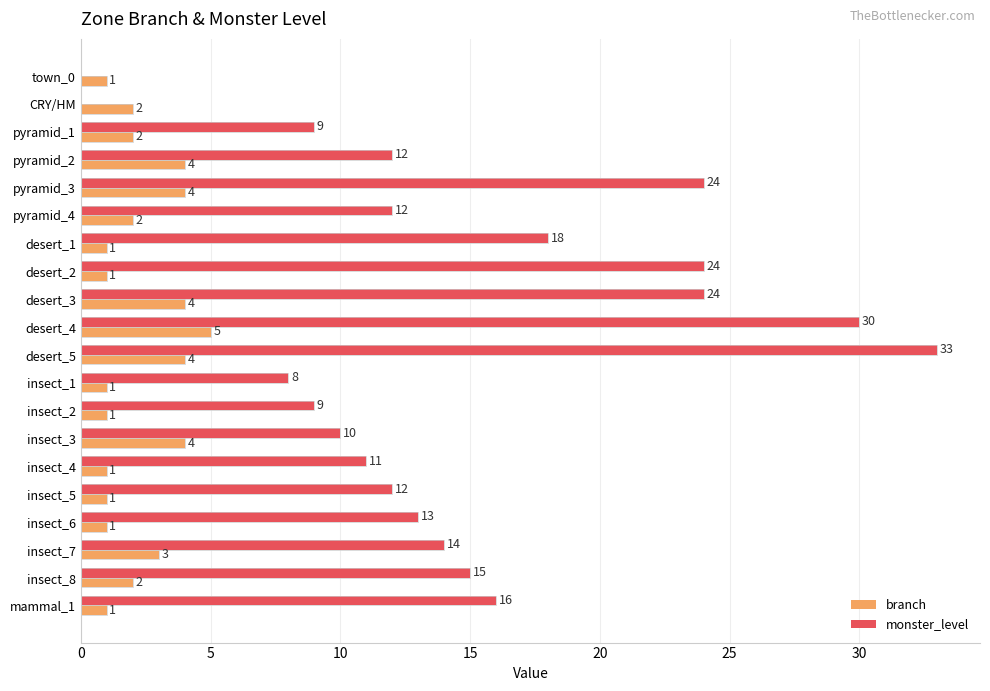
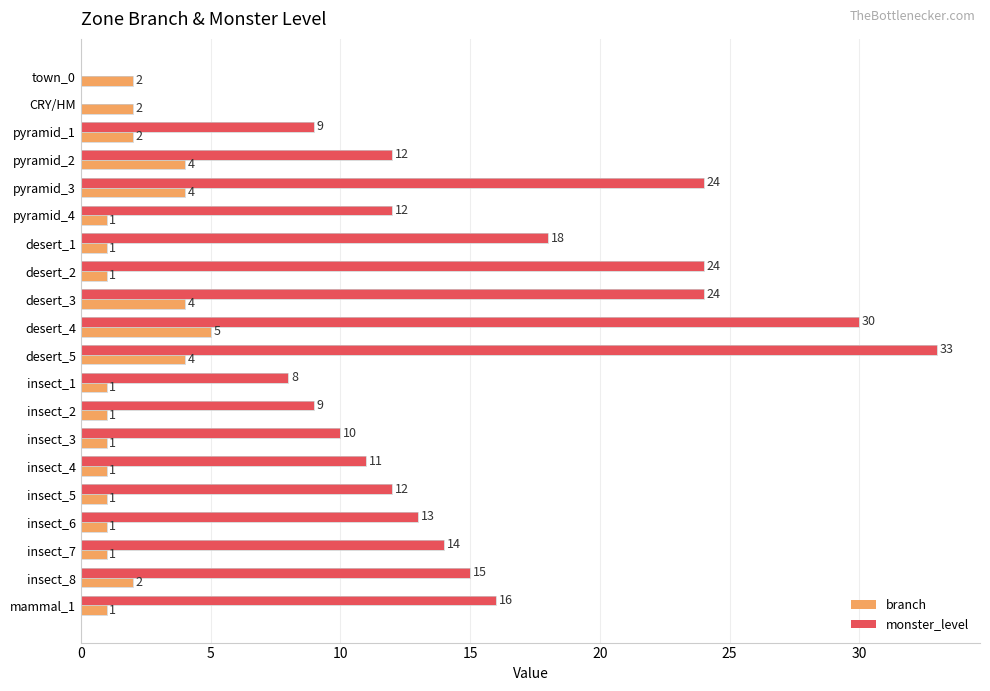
  {
    "branch": {
-     "town_0": 1,
+     "town_0": 2,
      "CRY/HM": 2,
      "pyramid_1": 2,
      "pyramid_2": 4,
      "pyramid_3": 4,
-     "pyramid_4": 2,
+     "pyramid_4": 1,
      "desert_1": 1,
      "desert_2": 1,
      "desert_3": 4,
      "desert_4": 5,
      "desert_5": 4,
      "insect_1": 1,
      "insect_2": 1,
-     "insect_3": 4,
+     "insect_3": 1,
      "insect_4": 1,
      "insect_5": 1,
      "insect_6": 1,
-     "insect_7": 3,
+     "insect_7": 1,
      "insect_8": 2,
      "mammal_1": 1
    },
    "monster_level": {
      "pyramid_1": 9,
      "pyramid_2": 12,
      "pyramid_3": 24,
      "pyramid_4": 12,
      "desert_1": 18,
      "desert_2": 24,
      "desert_3": 24,
      "desert_4": 30,
      "desert_5": 33,
      "insect_1": 8,
      "insect_2": 9,
      "insect_3": 10,
      "insect_4": 11,
      "insect_5": 12,
      "insect_6": 13,
      "insect_7": 14,
      "insect_8": 15,
      "mammal_1": 16
    }
  }
